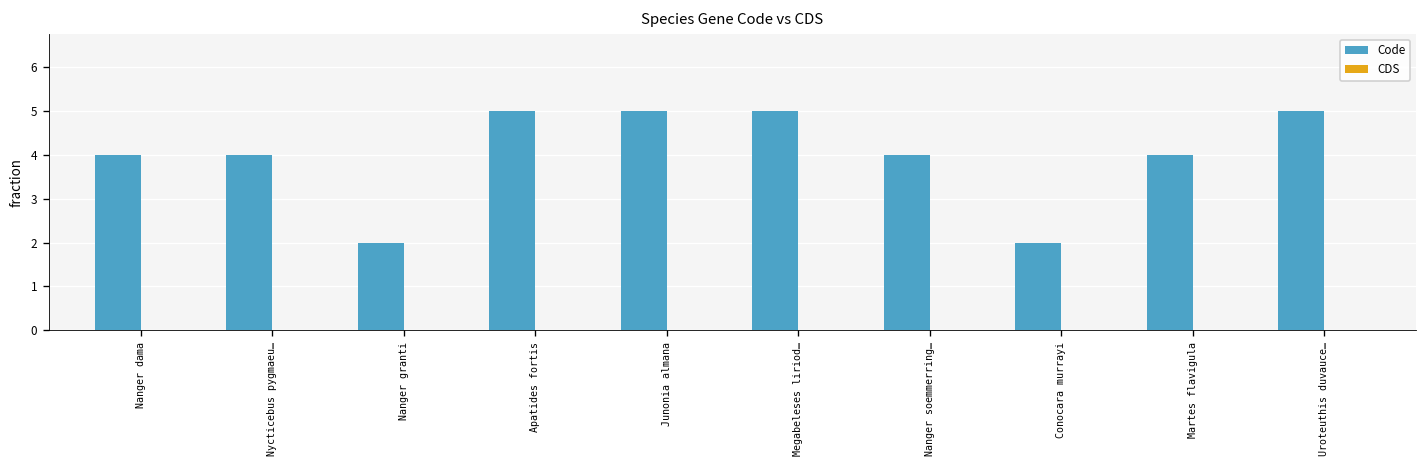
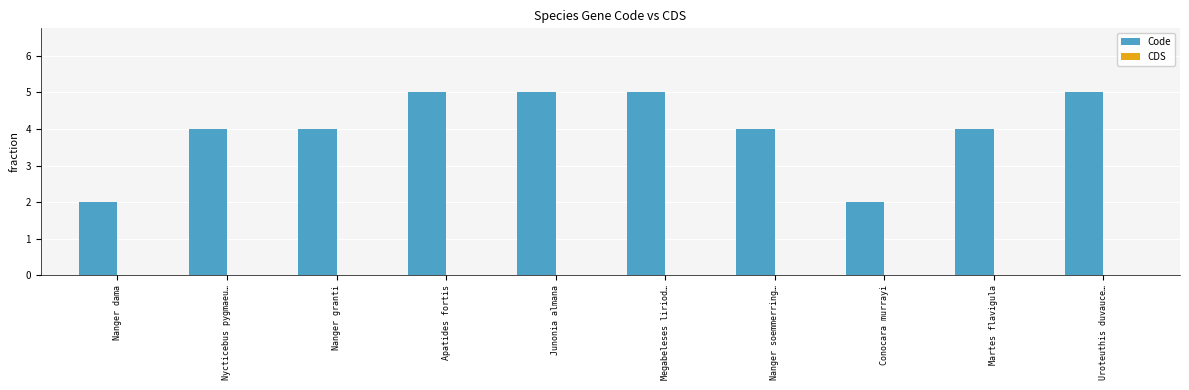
  {
    "Code": {
-     "Nanger dama": 4,
+     "Nanger dama": 2,
      "Nycticebus pygmaeu…": 4,
-     "Nanger granti": 2,
+     "Nanger granti": 4,
      "Apatides fortis": 5,
      "Junonia almana": 5,
      "Megabeleses liriod…": 5,
      "Nanger soemmerring…": 4,
      "Conocara murrayi": 2,
      "Martes flavigula": 4,
      "Uroteuthis duvauce…": 5
    },
    "CDS": {
      "Nanger dama": 0,
      "Nycticebus pygmaeu…": 0,
      "Nanger granti": 0,
      "Apatides fortis": 0,
      "Junonia almana": 0,
      "Megabeleses liriod…": 0,
      "Nanger soemmerring…": 0,
      "Conocara murrayi": 0,
      "Martes flavigula": 0,
      "Uroteuthis duvauce…": 0
    }
  }
